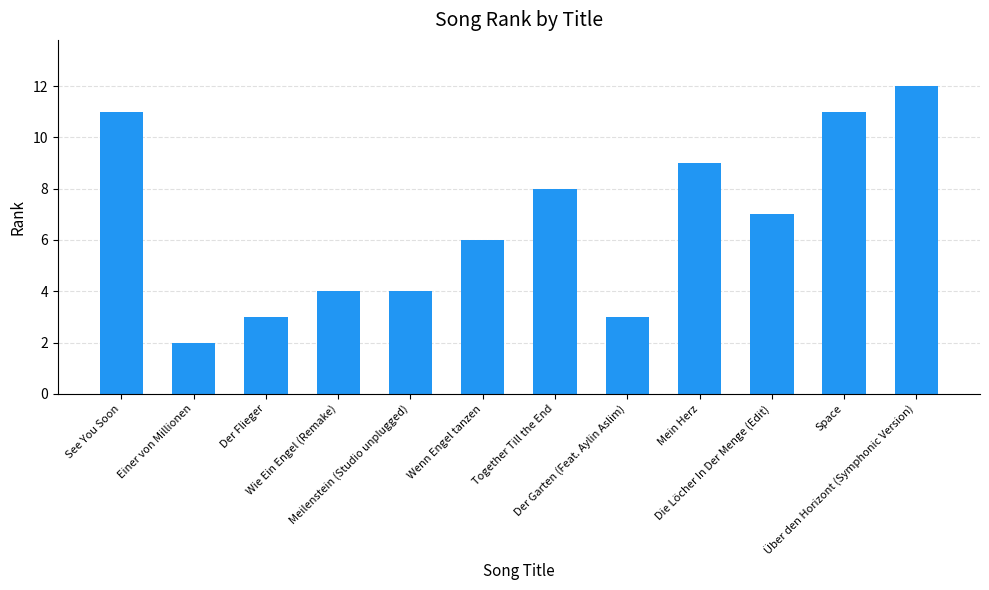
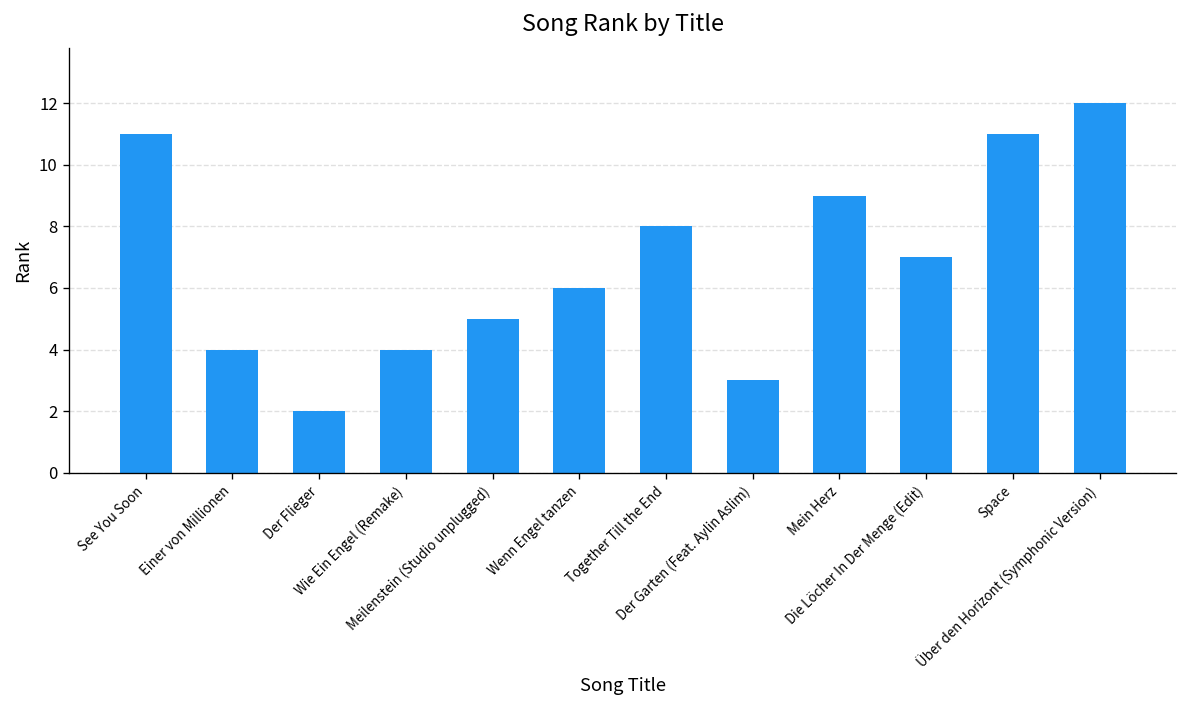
  {
    "See You Soon": 11,
-   "Einer von Millionen": 2,
-   "Der Flieger": 3,
+   "Einer von Millionen": 4,
+   "Der Flieger": 2,
    "Wie Ein Engel (Remake)": 4,
-   "Meilenstein (Studio unplugged)": 4,
+   "Meilenstein (Studio unplugged)": 5,
    "Wenn Engel tanzen": 6,
    "Together Till the End": 8,
    "Der Garten (Feat. Aylin Aslim)": 3,
    "Mein Herz": 9,
    "Die Löcher In Der Menge (Edit)": 7,
    "Space": 11,
    "Über den Horizont (Symphonic Version)": 12
  }
